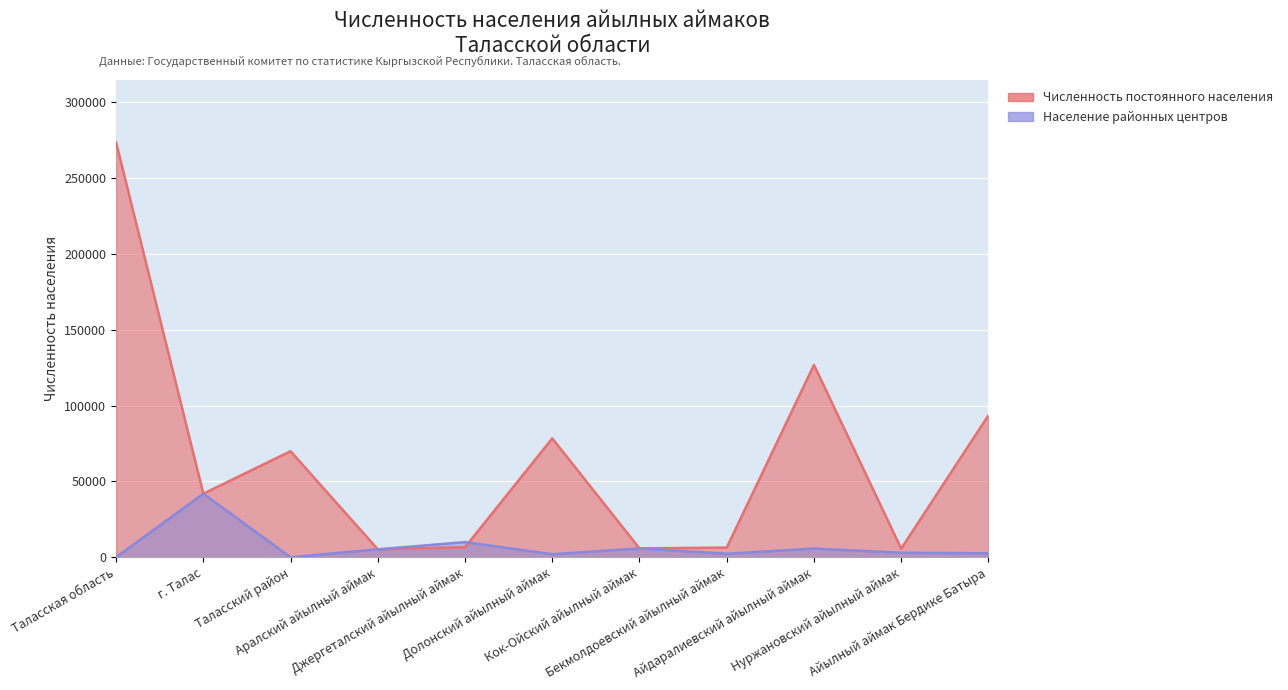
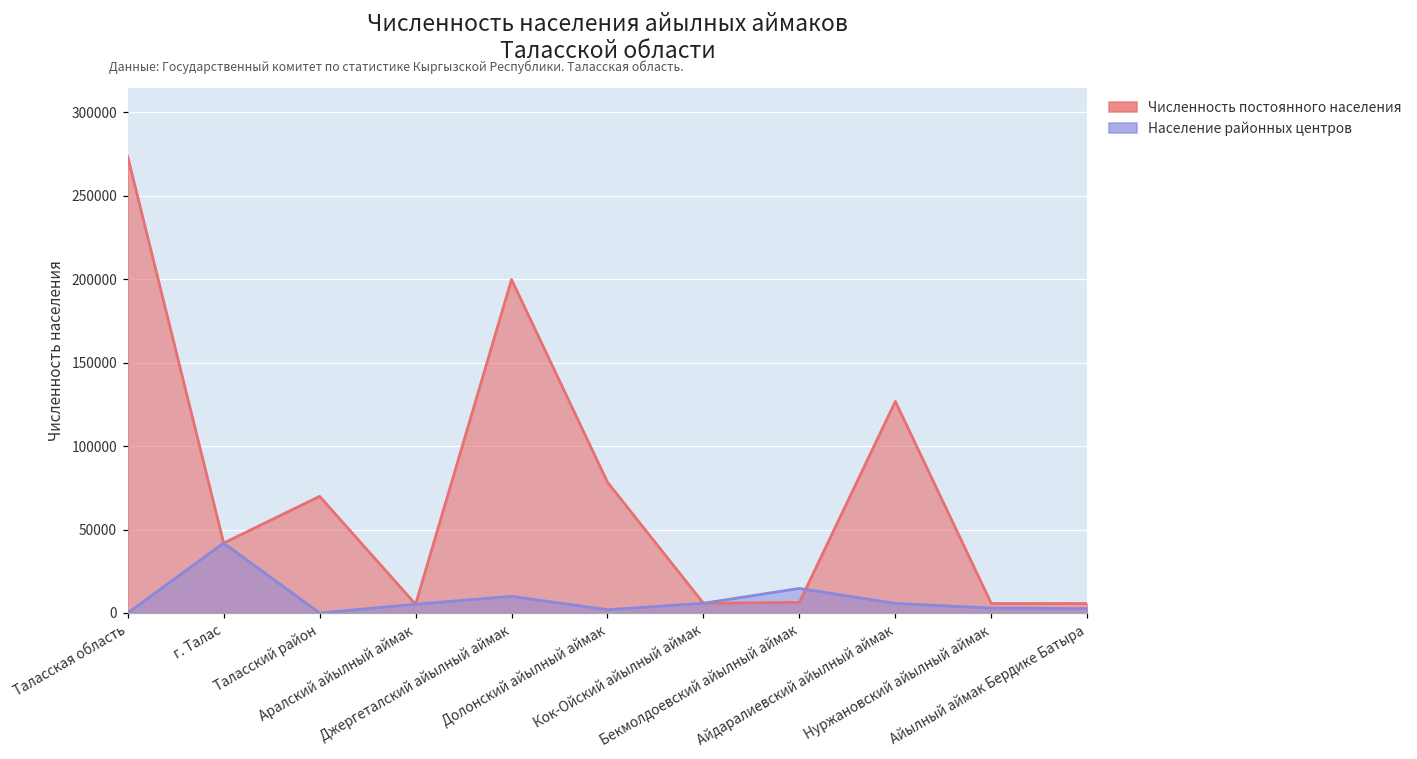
  {
    "Численность постоянного населения": {
      "Таласская область": 274000,
      "Таласский район": 70000,
-     "Джергеталский айылный аймак": 7000,
+     "Джергеталский айылный аймак": 200000,
      "Долонский айылный аймак": 78000,
      "Бекмолдоевский айылный аймак": 6000,
      "Айдаралиевский айылный аймак": 127000,
      "Нуржановский айылный аймак": 6000,
-     "Айылный аймак Бердике Батыра": 94000
+     "Айылный аймак Бердике Батыра": 6000
    },
    "Население районных центров": {
      "Таласская область": 0,
      "Таласский район": 0,
      "Джергеталский айылный аймак": 10000,
      "Долонский айылный аймак": 2000,
-     "Бекмолдоевский айылный аймак": 2000,
+     "Бекмолдоевский айылный аймак": 15000,
      "Айдаралиевский айылный аймак": 6000,
      "Нуржановский айылный аймак": 3000,
      "Айылный аймак Бердике Батыра": 3000
    }
  }
